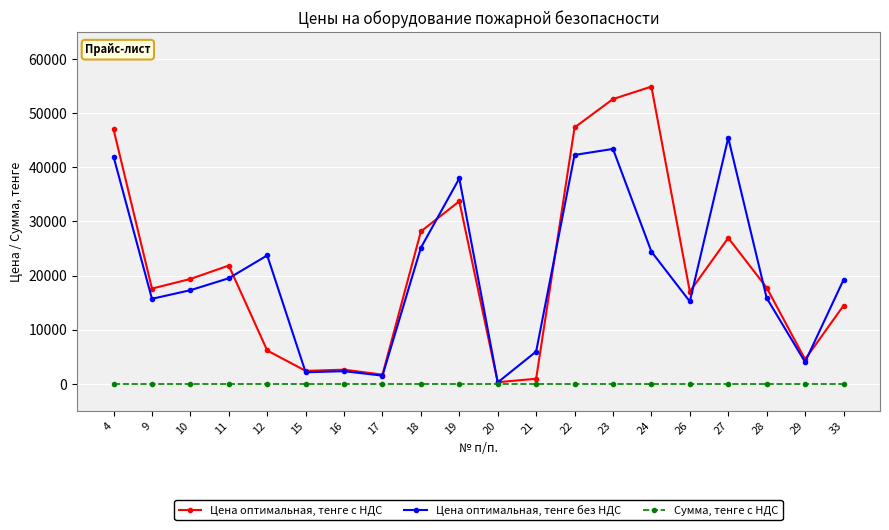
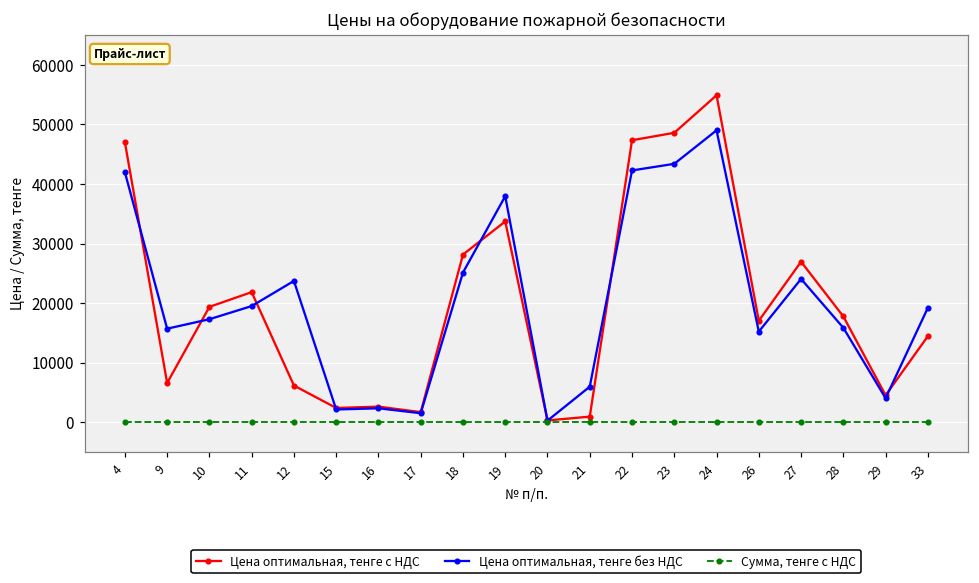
  {
    "Цена оптимальная, тенге с НДС": {
      "4": 47000,
-     "9": 18000,
+     "9": 7000,
      "10": 19000,
      "11": 22000,
      "12": 6000,
      "18": 28000,
      "19": 34000,
      "21": 1000,
      "22": 47000,
-     "23": 53000,
+     "23": 49000,
      "24": 55000,
      "26": 17000,
      "27": 27000,
      "28": 18000,
      "29": 5000,
      "33": 14000
    },
    "Цена оптимальная, тенге без НДС": {
      "4": 42000,
      "9": 16000,
      "10": 17000,
      "11": 20000,
      "12": 24000,
      "18": 25000,
      "19": 38000,
      "21": 6000,
      "22": 42000,
      "23": 43000,
-     "24": 24000,
+     "24": 49000,
      "26": 15000,
-     "27": 45000,
+     "27": 24000,
      "28": 16000,
      "29": 4000,
      "33": 19000
    },
    "Сумма, тенге с НДС": {
      "4": 0,
      "9": 0,
      "10": 0,
      "11": 0,
      "12": 0,
      "15": 0,
      "16": 0,
      "17": 0,
      "18": 0,
      "19": 0,
      "21": 0,
      "22": 0,
      "23": 0,
      "24": 0,
      "26": 0,
      "27": 0,
      "28": 0,
      "29": 0,
      "33": 0
    }
  }
